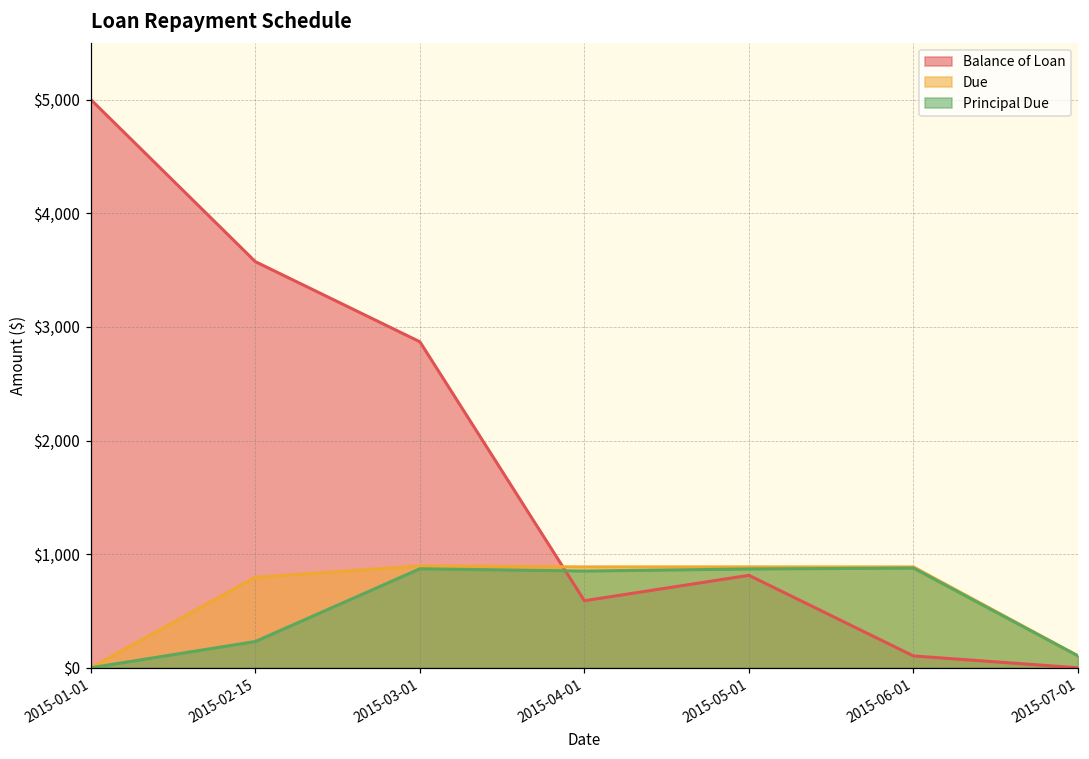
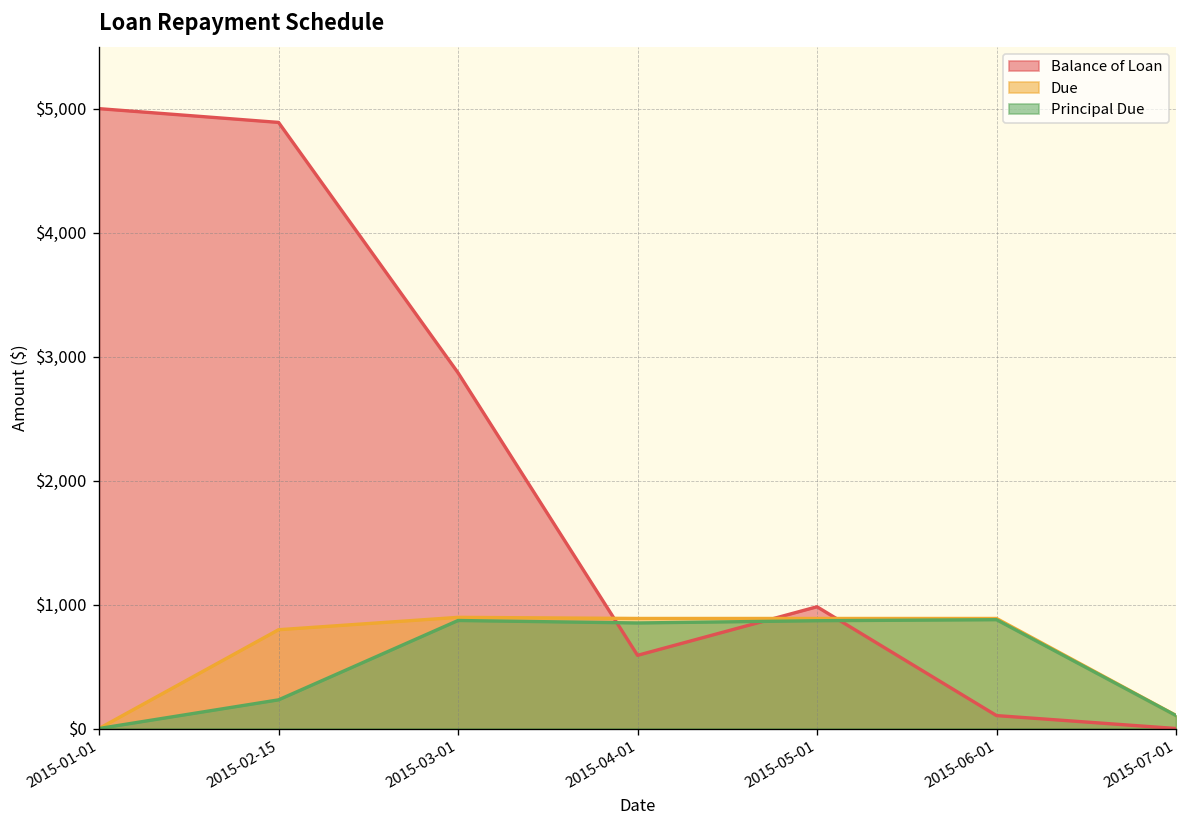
  {
    "Balance of Loan": {
      "2015-01-01": "$5,000",
-     "2015-02-15": "$3,570",
+     "2015-02-15": "$4,890",
      "2015-03-01": "$2,870",
      "2015-04-01": "$590",
-     "2015-05-01": "$810",
+     "2015-05-01": "$980",
      "2015-06-01": "$100",
      "2015-07-01": "$0"
    },
    "Due": {
      "2015-02-15": "$800",
      "2015-03-01": "$900",
      "2015-04-01": "$890"
    },
    "Principal Due": {
      "2015-02-15": "$230",
      "2015-03-01": "$870",
      "2015-04-01": "$850"
    }
  }
